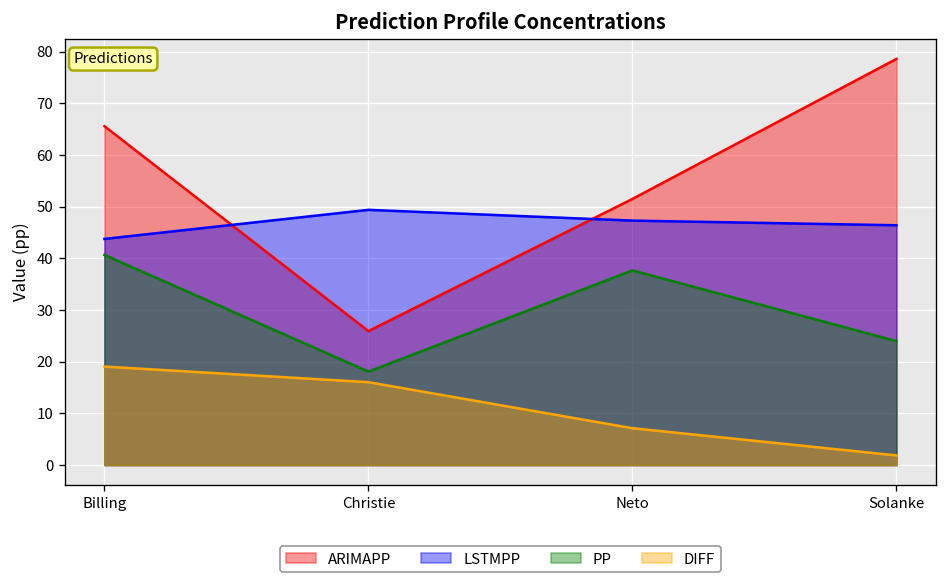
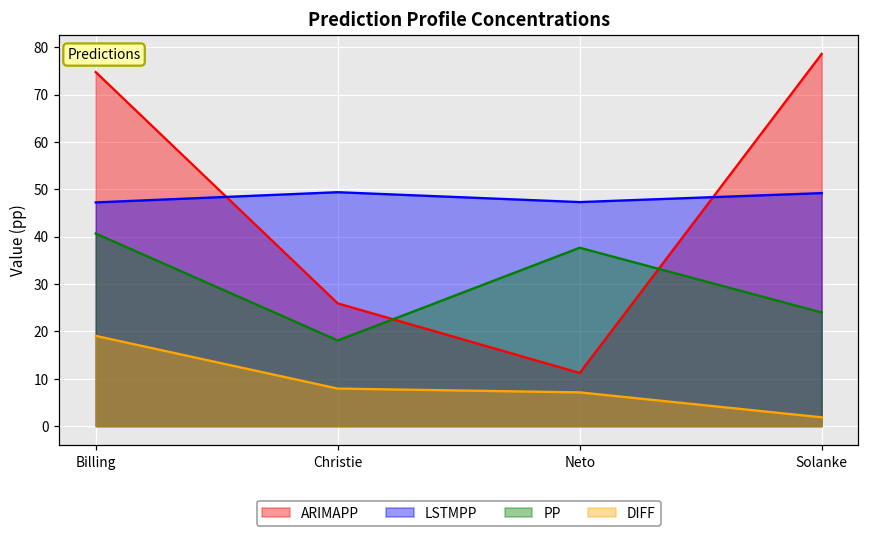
  {
    "ARIMAPP": {
-     "Billing": 66,
+     "Billing": 75,
      "Christie": 26,
-     "Neto": 51,
+     "Neto": 11,
      "Solanke": 79
    },
    "LSTMPP": {
-     "Billing": 44,
+     "Billing": 47,
      "Christie": 49,
      "Neto": 47,
-     "Solanke": 46
+     "Solanke": 49
    },
    "PP": {
      "Billing": 41,
      "Christie": 18,
      "Neto": 38,
      "Solanke": 24
    },
    "DIFF": {
      "Billing": 19,
-     "Christie": 16,
+     "Christie": 8,
      "Neto": 7,
      "Solanke": 2
    }
  }
